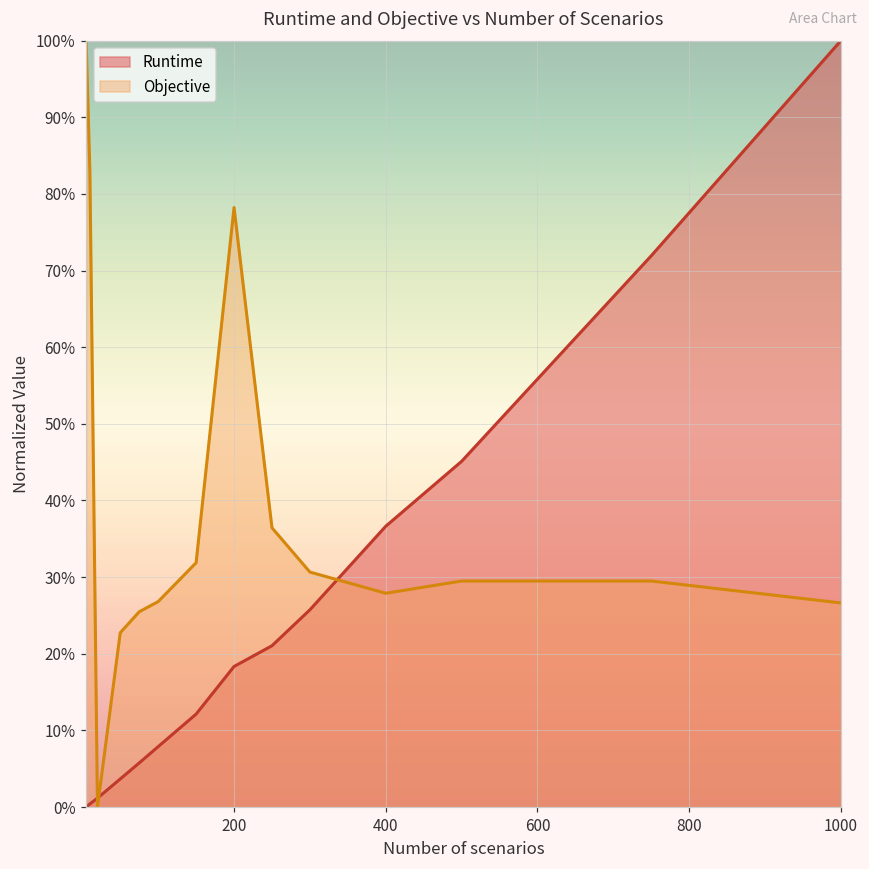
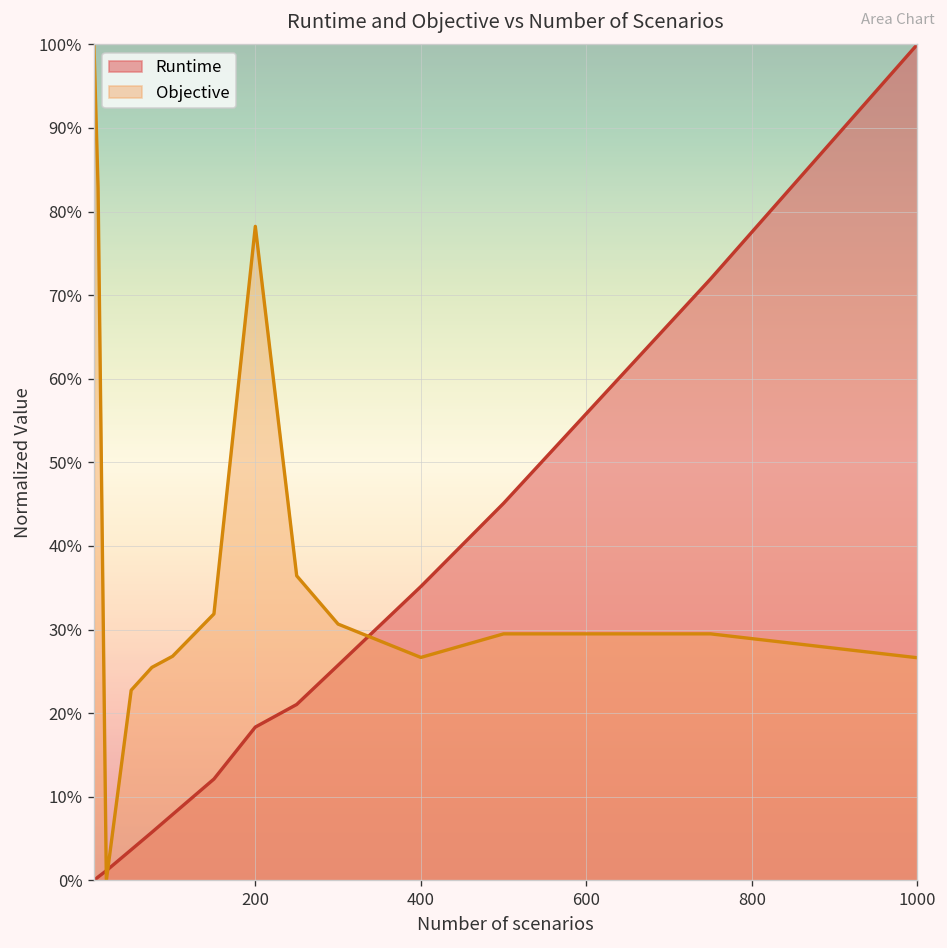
  {
    "Runtime": {
      "200": "18%",
-     "400": "37%",
+     "400": "35%",
      "1000": "100%"
    },
    "Objective": {
      "200": "78%",
-     "400": "28%",
+     "400": "27%",
      "1000": "27%"
    }
  }
